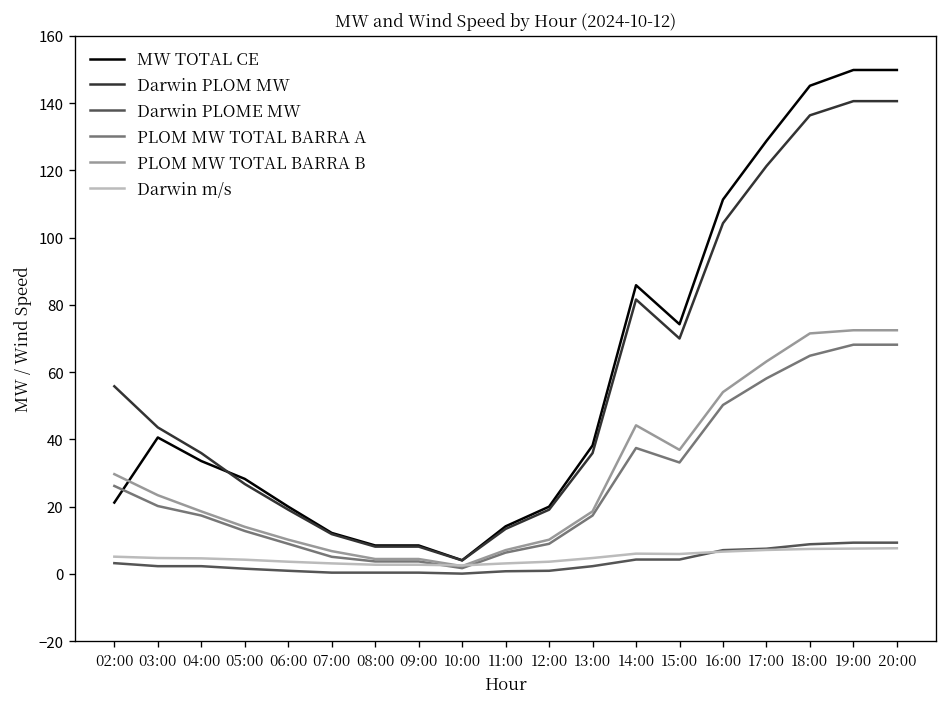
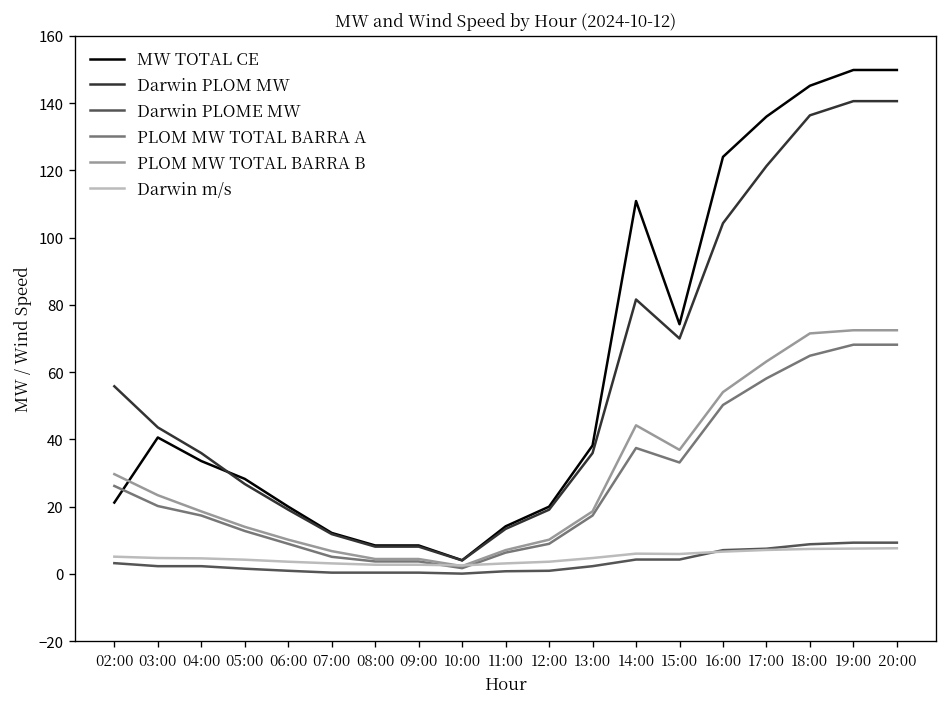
  {
    "MW TOTAL CE": {
      "02:00": 21,
      "03:00": 41,
      "04:00": 34,
      "05:00": 28,
      "13:00": 38,
-     "14:00": 86,
+     "14:00": 111,
      "15:00": 74,
-     "16:00": 111,
-     "17:00": 129,
+     "16:00": 124,
+     "17:00": 136,
      "18:00": 145,
      "19:00": 150,
      "20:00": 150
    }
  }
